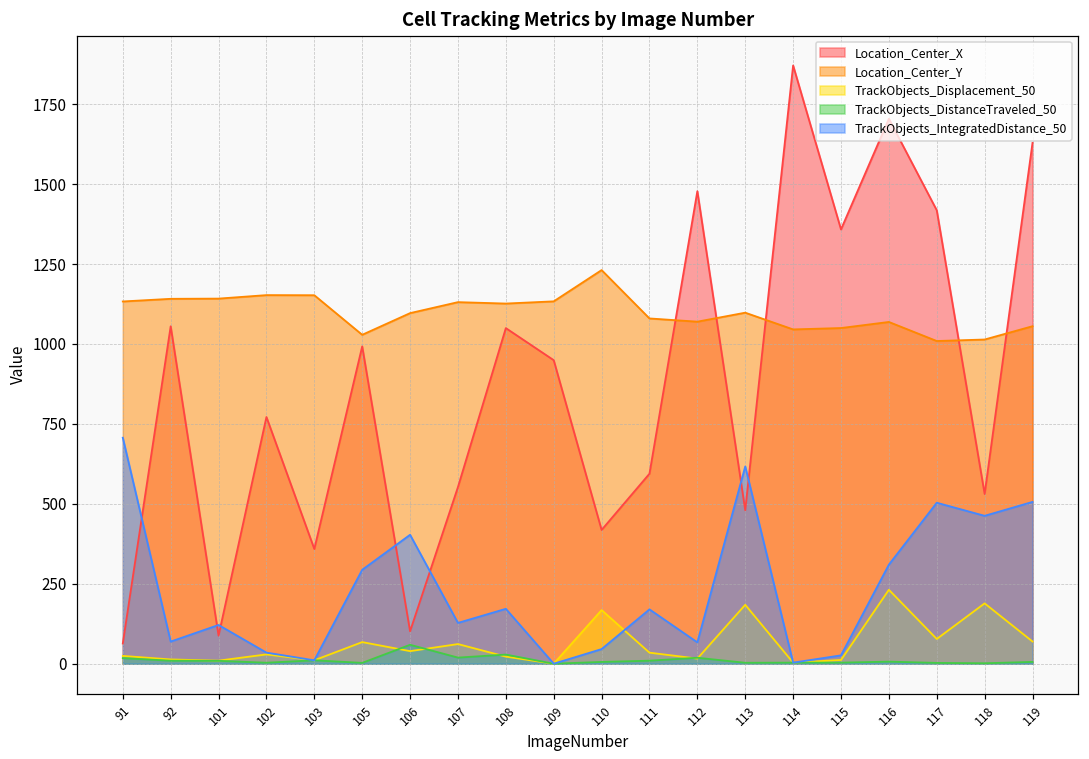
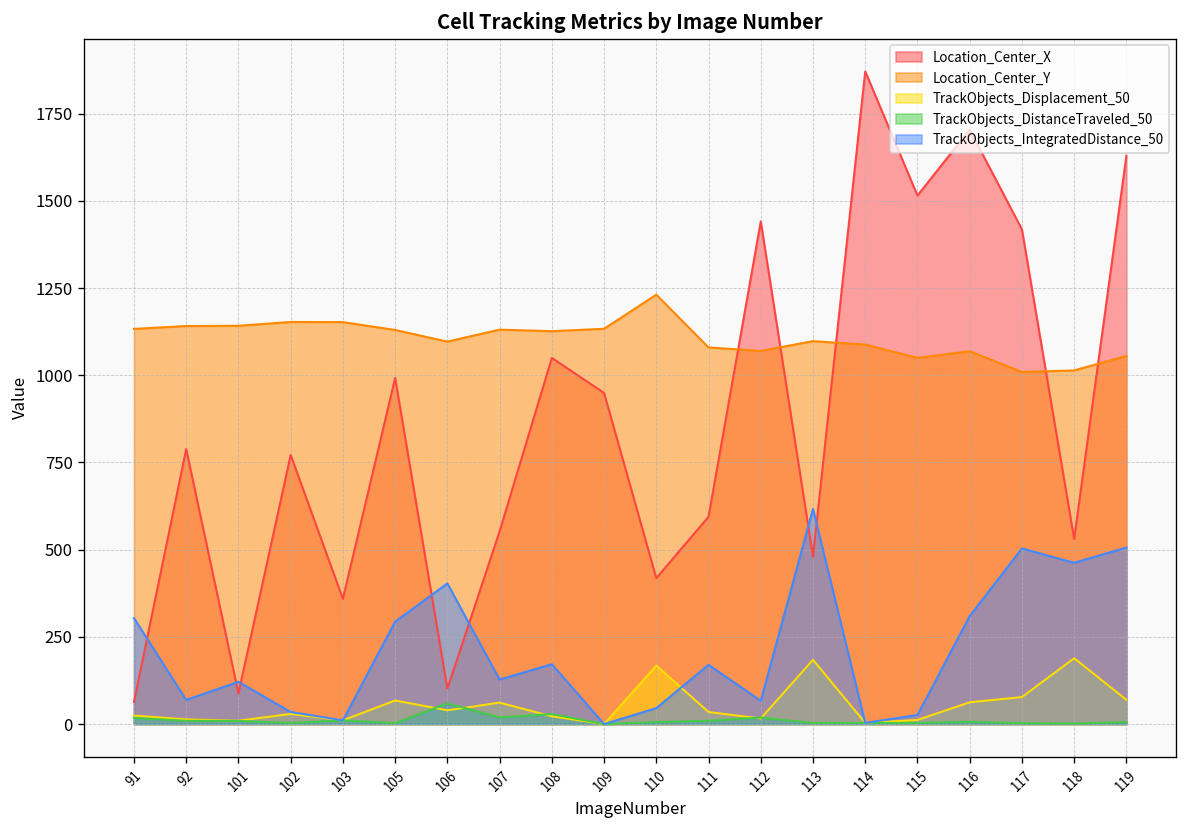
  {
    "Location_Center_X": {
      "91": 60,
-     "92": 1060,
+     "92": 790,
      "101": 90,
      "102": 770,
      "103": 360,
      "105": 990,
      "106": 100,
      "107": 550,
      "108": 1050,
      "109": 950,
      "110": 420,
      "111": 590,
-     "112": 1480,
+     "112": 1440,
      "113": 480,
      "114": 1870,
-     "115": 1360,
+     "115": 1520,
      "117": 1420,
      "118": 530,
      "119": 1630
    },
    "Location_Center_Y": {
      "91": 1130,
      "92": 1140,
      "101": 1140,
      "102": 1150,
      "103": 1150,
-     "105": 1030,
+     "105": 1130,
      "106": 1100,
      "107": 1130,
      "108": 1130,
      "109": 1130,
      "110": 1230,
      "111": 1080,
      "112": 1070,
      "113": 1100,
-     "114": 1050,
+     "114": 1090,
      "115": 1050,
      "116": 1070,
      "117": 1010,
      "118": 1010,
      "119": 1060
    },
    "TrackObjects_Displacement_50": {
      "105": 70,
      "106": 40,
      "107": 60,
      "110": 170,
      "111": 30,
      "113": 180,
-     "116": 230,
+     "116": 60,
      "117": 80,
      "118": 190,
      "119": 70
    },
    "TrackObjects_DistanceTraveled_50": {
      "102": 0,
      "105": 0,
      "106": 60,
      "107": 20,
      "110": 10,
      "111": 10,
      "113": 0,
      "116": 10,
      "117": 0,
      "118": 0,
      "119": 10
    },
    "TrackObjects_IntegratedDistance_50": {
-     "91": 710,
+     "91": 300,
      "92": 70,
      "101": 120,
      "105": 290,
      "106": 400,
      "107": 130,
      "108": 170,
      "110": 50,
      "111": 170,
      "112": 70,
      "113": 620,
      "115": 30,
      "116": 310,
      "117": 500,
      "118": 460,
      "119": 510
    }
  }
